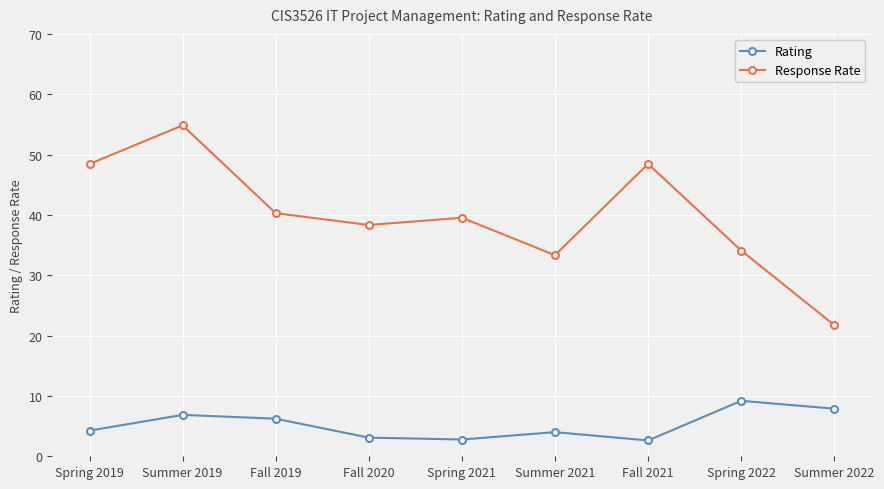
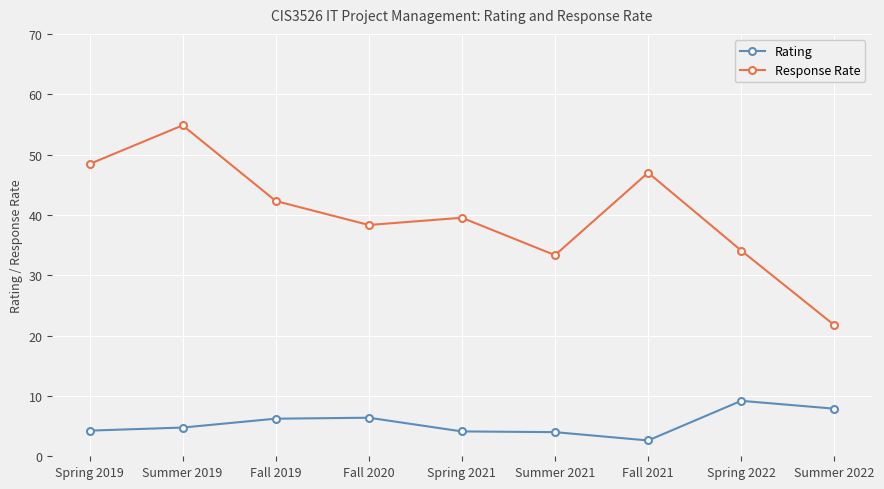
  {
    "Rating": {
      "Spring 2019": 4,
-     "Summer 2019": 7,
+     "Summer 2019": 5,
      "Fall 2019": 6,
-     "Fall 2020": 3,
-     "Spring 2021": 3,
+     "Fall 2020": 6,
+     "Spring 2021": 4,
      "Summer 2021": 4,
      "Fall 2021": 3,
      "Spring 2022": 9,
      "Summer 2022": 8
    },
    "Response Rate": {
      "Spring 2019": 48,
      "Summer 2019": 55,
-     "Fall 2019": 40,
+     "Fall 2019": 42,
      "Fall 2020": 38,
      "Spring 2021": 40,
      "Summer 2021": 33,
-     "Fall 2021": 48,
+     "Fall 2021": 47,
      "Spring 2022": 34,
      "Summer 2022": 22
    }
  }
